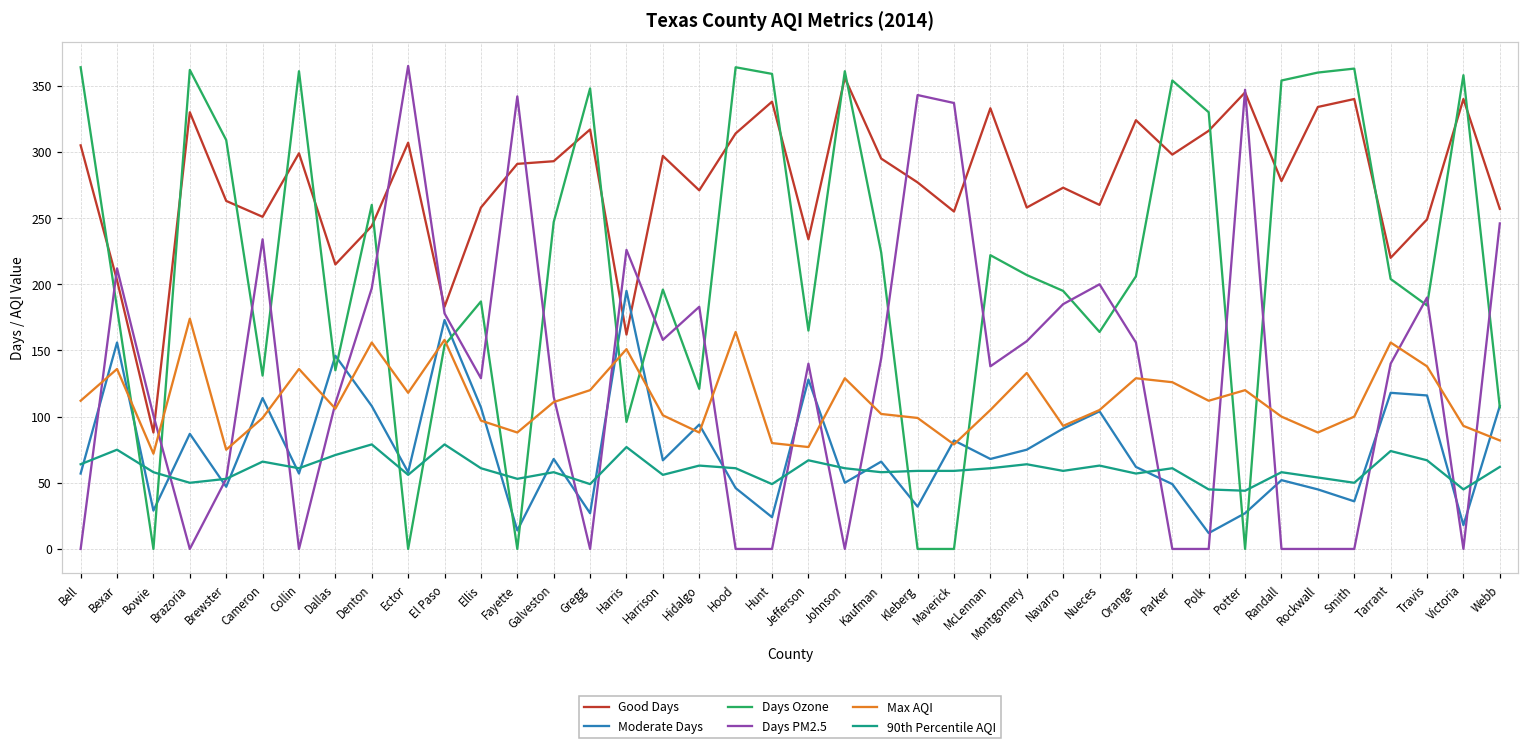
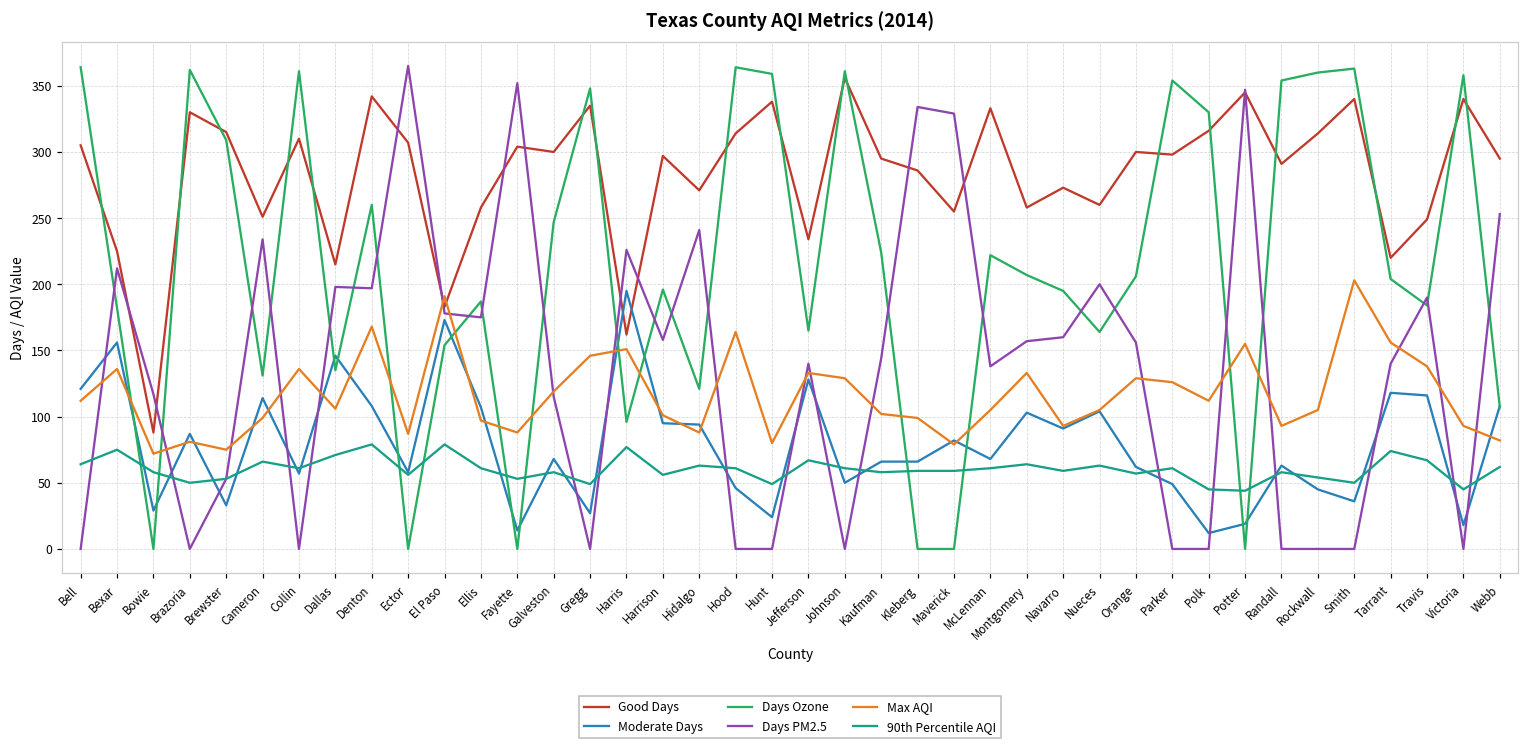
  {
    "Good Days": {
      "Bell": 305,
-     "Bexar": 203,
+     "Bexar": 225,
      "Bowie": 88,
      "Brazoria": 330,
-     "Brewster": 263,
+     "Brewster": 315,
      "Cameron": 251,
-     "Collin": 299,
+     "Collin": 310,
      "Dallas": 215,
-     "Denton": 244,
+     "Denton": 342,
      "Ector": 307,
      "El Paso": 183,
      "Ellis": 258,
-     "Fayette": 291,
-     "Galveston": 293,
-     "Gregg": 317,
+     "Fayette": 304,
+     "Galveston": 300,
+     "Gregg": 335,
      "Harris": 162,
      "Harrison": 297,
      "Hidalgo": 271,
      "Hood": 314,
      "Hunt": 338,
      "Jefferson": 234,
      "Johnson": 356,
      "Kaufman": 295,
-     "Kleberg": 277,
+     "Kleberg": 286,
      "Maverick": 255,
      "McLennan": 333,
      "Montgomery": 258,
      "Navarro": 273,
      "Nueces": 260,
-     "Orange": 324,
+     "Orange": 300,
      "Parker": 298,
      "Polk": 316,
-     "Randall": 278,
-     "Rockwall": 334,
+     "Randall": 291,
+     "Rockwall": 314,
      "Smith": 340,
      "Tarrant": 220,
      "Travis": 249,
      "Victoria": 340,
-     "Webb": 257
+     "Webb": 295
    },
    "Moderate Days": {
-     "Bell": 57,
+     "Bell": 121,
      "Bexar": 156,
      "Bowie": 29,
      "Brazoria": 87,
-     "Brewster": 47,
+     "Brewster": 33,
      "Cameron": 114,
      "Collin": 57,
      "Dallas": 146,
      "Denton": 108,
      "El Paso": 173,
      "Ellis": 107,
      "Fayette": 14,
      "Galveston": 68,
      "Gregg": 27,
      "Harris": 195,
-     "Harrison": 67,
+     "Harrison": 95,
      "Hidalgo": 94,
      "Hood": 46,
      "Hunt": 24,
      "Jefferson": 128,
      "Johnson": 50,
      "Kaufman": 66,
-     "Kleberg": 32,
+     "Kleberg": 66,
      "Maverick": 82,
      "McLennan": 68,
-     "Montgomery": 75,
+     "Montgomery": 103,
      "Orange": 62,
      "Parker": 49,
      "Polk": 12,
-     "Potter": 27,
-     "Randall": 52,
+     "Potter": 19,
+     "Randall": 63,
      "Rockwall": 45,
      "Smith": 36,
      "Tarrant": 118,
      "Travis": 116,
      "Victoria": 18
    },
    "Days PM2.5": {
      "Bell": 0,
      "Bexar": 212,
-     "Bowie": 101,
+     "Bowie": 117,
      "Brazoria": 0,
      "Cameron": 234,
      "Collin": 0,
-     "Dallas": 110,
+     "Dallas": 198,
      "Denton": 197,
      "Ector": 365,
      "El Paso": 178,
-     "Ellis": 129,
-     "Fayette": 342,
+     "Ellis": 175,
+     "Fayette": 352,
      "Galveston": 115,
      "Gregg": 0,
      "Harris": 226,
      "Harrison": 158,
-     "Hidalgo": 183,
+     "Hidalgo": 241,
      "Hood": 0,
      "Hunt": 0,
      "Jefferson": 140,
      "Johnson": 0,
      "Kaufman": 144,
-     "Kleberg": 343,
-     "Maverick": 337,
+     "Kleberg": 334,
+     "Maverick": 329,
      "McLennan": 138,
      "Montgomery": 157,
-     "Navarro": 185,
+     "Navarro": 160,
      "Nueces": 200,
      "Orange": 156,
      "Parker": 0,
      "Polk": 0,
      "Randall": 0,
      "Rockwall": 0,
      "Smith": 0,
      "Tarrant": 140,
      "Travis": 190,
      "Victoria": 0,
-     "Webb": 246
+     "Webb": 253
    },
    "Max AQI": {
      "Bell": 112,
      "Bexar": 136,
      "Bowie": 72,
-     "Brazoria": 174,
+     "Brazoria": 81,
      "Brewster": 75,
      "Cameron": 99,
      "Collin": 136,
      "Dallas": 106,
-     "Denton": 156,
-     "Ector": 118,
-     "El Paso": 158,
+     "Denton": 168,
+     "Ector": 87,
+     "El Paso": 191,
      "Ellis": 97,
      "Fayette": 88,
-     "Galveston": 111,
-     "Gregg": 120,
+     "Galveston": 119,
+     "Gregg": 146,
      "Harris": 151,
      "Harrison": 101,
      "Hidalgo": 88,
      "Hood": 164,
      "Hunt": 80,
-     "Jefferson": 77,
+     "Jefferson": 133,
      "Johnson": 129,
      "Kaufman": 102,
      "Kleberg": 99,
      "Maverick": 79,
      "McLennan": 105,
      "Montgomery": 133,
      "Orange": 129,
      "Parker": 126,
      "Polk": 112,
-     "Potter": 120,
-     "Randall": 100,
-     "Rockwall": 88,
-     "Smith": 100,
+     "Potter": 155,
+     "Randall": 93,
+     "Rockwall": 105,
+     "Smith": 203,
      "Tarrant": 156,
      "Travis": 138,
      "Victoria": 93,
      "Webb": 82
    }
  }
